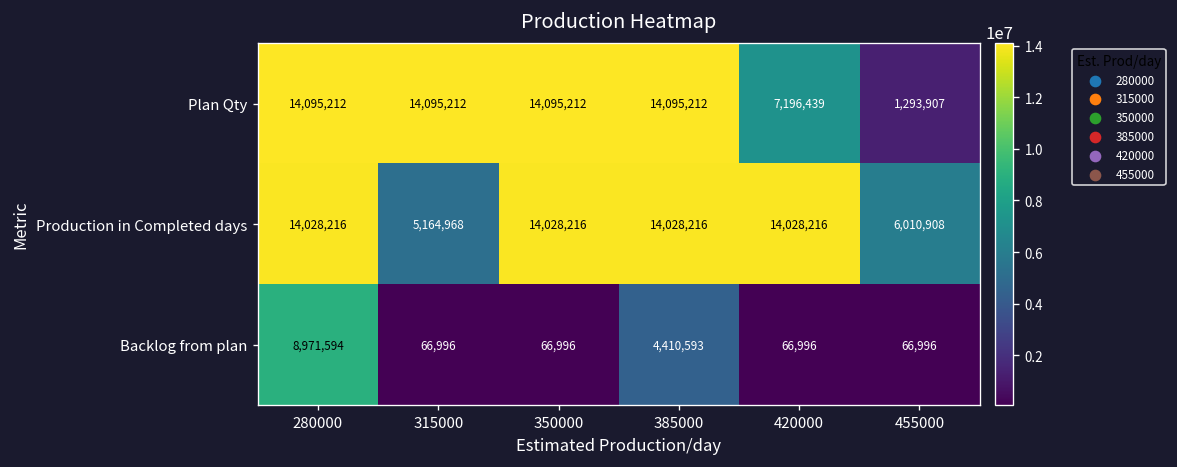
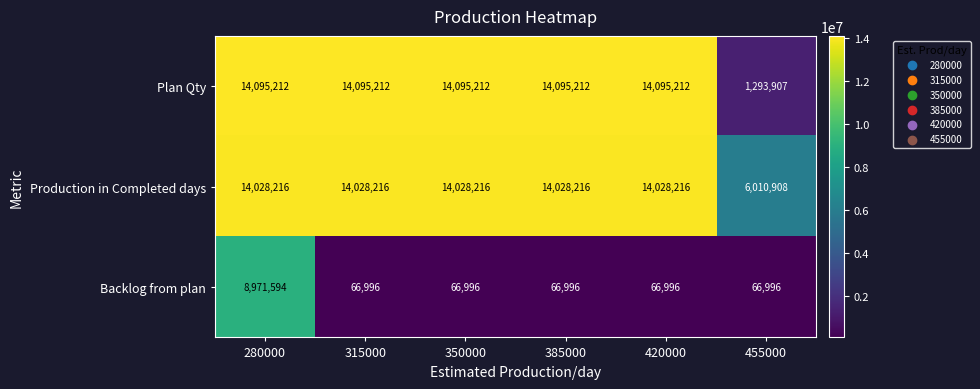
  {
    "Plan Qty": {
      "280000": "14,095,212",
      "315000": "14,095,212",
      "350000": "14,095,212",
      "385000": "14,095,212",
-     "420000": "7,196,439",
+     "420000": "14,095,212",
      "455000": "1,293,907"
    },
    "Production in Completed days": {
      "280000": "14,028,216",
-     "315000": "5,164,968",
+     "315000": "14,028,216",
      "350000": "14,028,216",
      "385000": "14,028,216",
      "420000": "14,028,216",
      "455000": "6,010,908"
    },
    "Backlog from plan": {
      "280000": "8,971,594",
      "315000": "66,996",
      "350000": "66,996",
-     "385000": "4,410,593",
+     "385000": "66,996",
      "420000": "66,996",
      "455000": "66,996"
    }
  }
